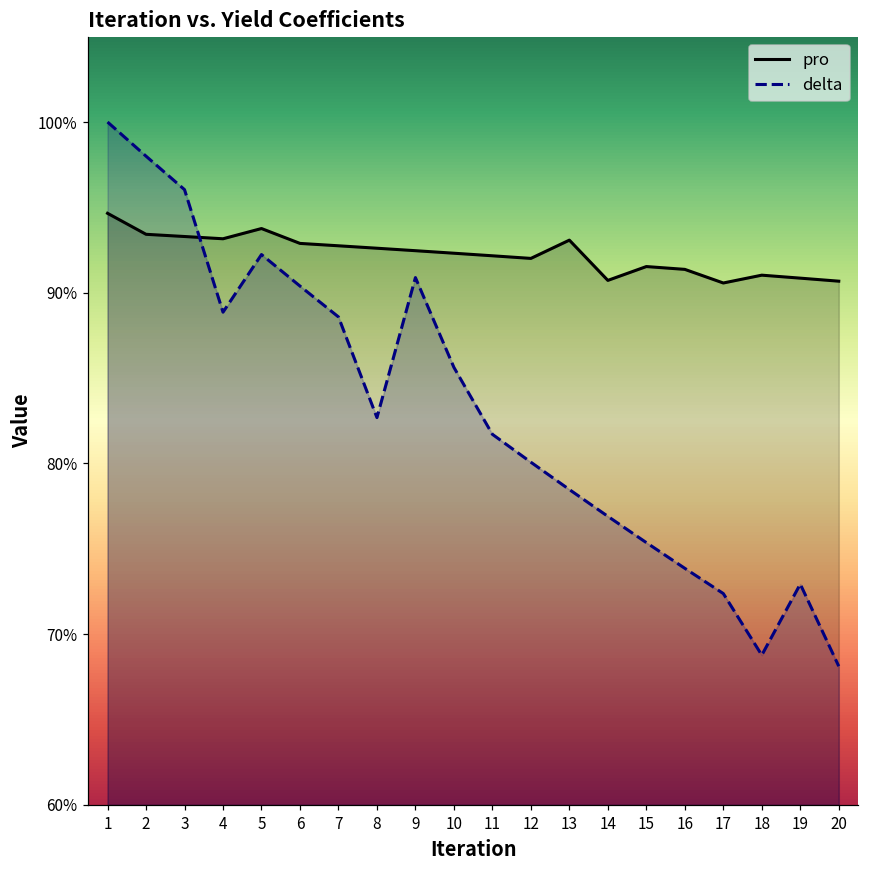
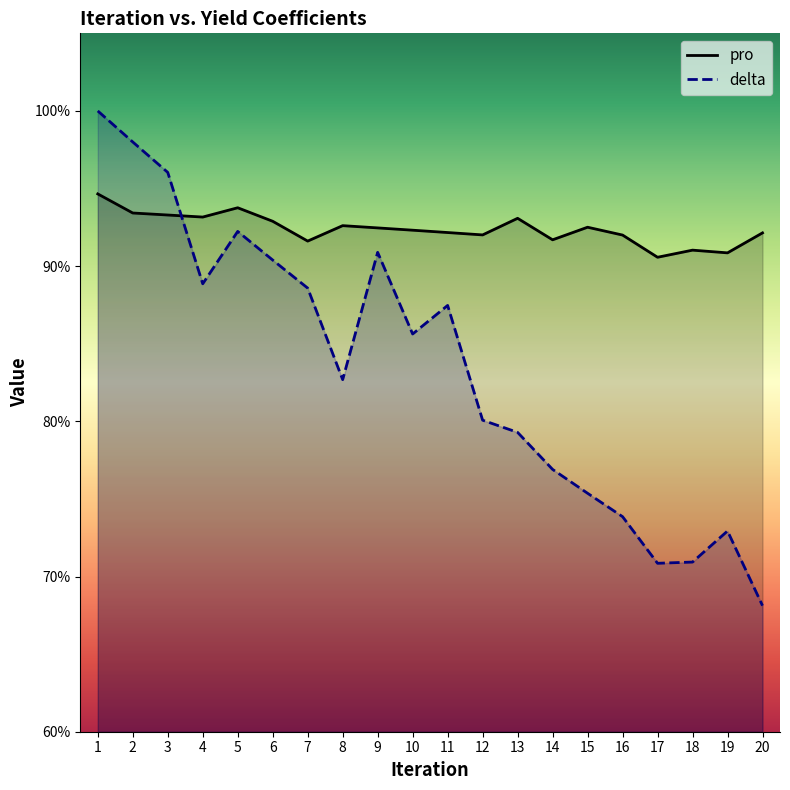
  {
    "pro": {
      "1": "94.7%",
      "2": "93.4%",
      "3": "93.3%",
      "4": "93.2%",
      "5": "93.8%",
      "6": "92.9%",
-     "7": "92.8%",
+     "7": "91.6%",
      "8": "92.6%",
      "9": "92.5%",
      "10": "92.3%",
      "11": "92.2%",
      "12": "92.0%",
      "13": "93.1%",
-     "14": "90.7%",
-     "15": "91.5%",
-     "16": "91.4%",
+     "14": "91.7%",
+     "15": "92.5%",
+     "16": "92.0%",
      "17": "90.6%",
      "18": "91.0%",
      "19": "90.9%",
-     "20": "90.7%"
+     "20": "92.1%"
    },
    "delta": {
      "1": "100.0%",
      "2": "98.0%",
      "3": "96.0%",
      "4": "88.9%",
      "5": "92.2%",
      "6": "90.4%",
      "7": "88.6%",
      "8": "82.7%",
      "9": "90.9%",
      "10": "85.6%",
-     "11": "81.7%",
+     "11": "87.5%",
      "12": "80.1%",
-     "13": "78.5%",
+     "13": "79.3%",
      "14": "76.9%",
      "15": "75.4%",
      "16": "73.9%",
-     "17": "72.4%",
-     "18": "68.8%",
+     "17": "70.9%",
+     "18": "70.9%",
      "19": "72.9%",
      "20": "68.1%"
    }
  }
